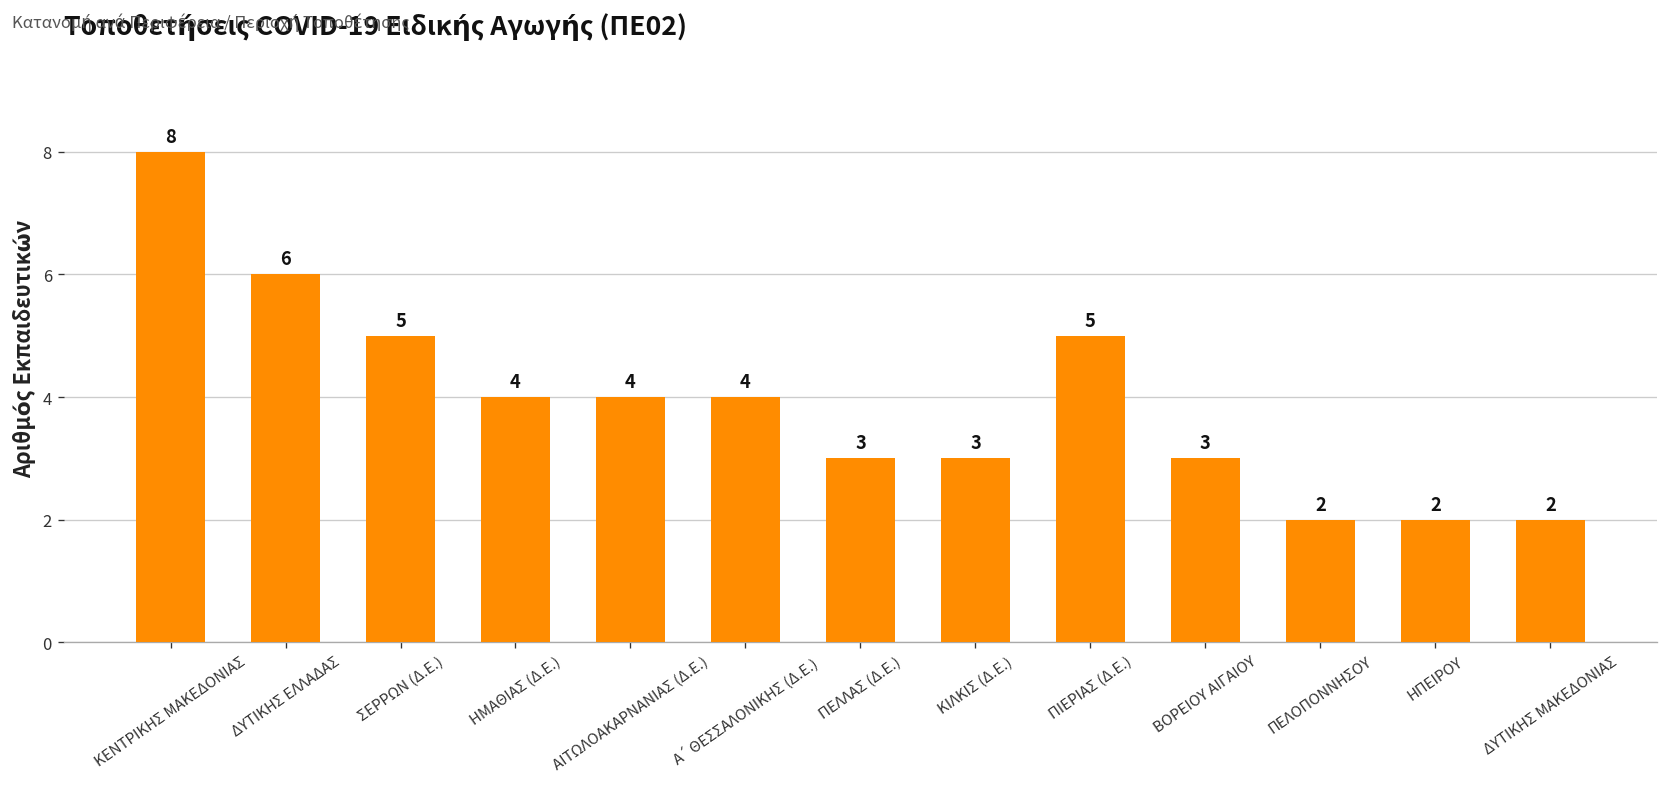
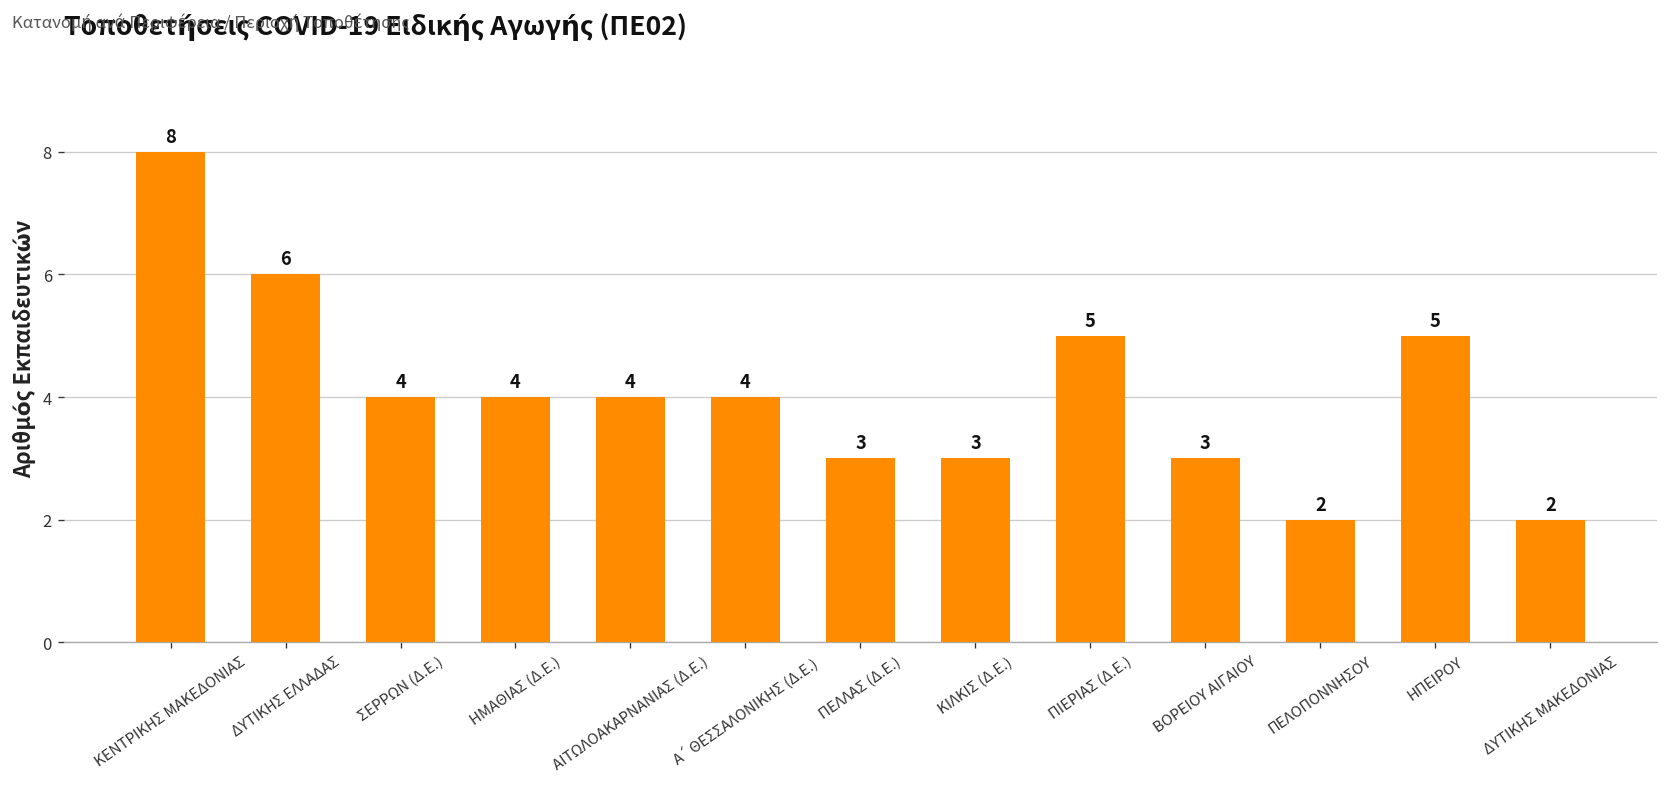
  {
    "ΚΕΝΤΡΙΚΗΣ ΜΑΚΕΔΟΝΙΑΣ": 8,
    "ΔΥΤΙΚΗΣ ΕΛΛΑΔΑΣ": 6,
-   "ΣΕΡΡΩΝ (Δ.Ε.)": 5,
+   "ΣΕΡΡΩΝ (Δ.Ε.)": 4,
    "ΗΜΑΘΙΑΣ (Δ.Ε.)": 4,
    "ΑΙΤΩΛΟΑΚΑΡΝΑΝΙΑΣ (Δ.Ε.)": 4,
    "Α΄ ΘΕΣΣΑΛΟΝΙΚΗΣ (Δ.Ε.)": 4,
    "ΠΕΛΛΑΣ (Δ.Ε.)": 3,
    "ΚΙΛΚΙΣ (Δ.Ε.)": 3,
    "ΠΙΕΡΙΑΣ (Δ.Ε.)": 5,
    "ΒΟΡΕΙΟΥ ΑΙΓΑΙΟΥ": 3,
    "ΠΕΛΟΠΟΝΝΗΣΟΥ": 2,
-   "ΗΠΕΙΡΟΥ": 2,
+   "ΗΠΕΙΡΟΥ": 5,
    "ΔΥΤΙΚΗΣ ΜΑΚΕΔΟΝΙΑΣ": 2
  }
